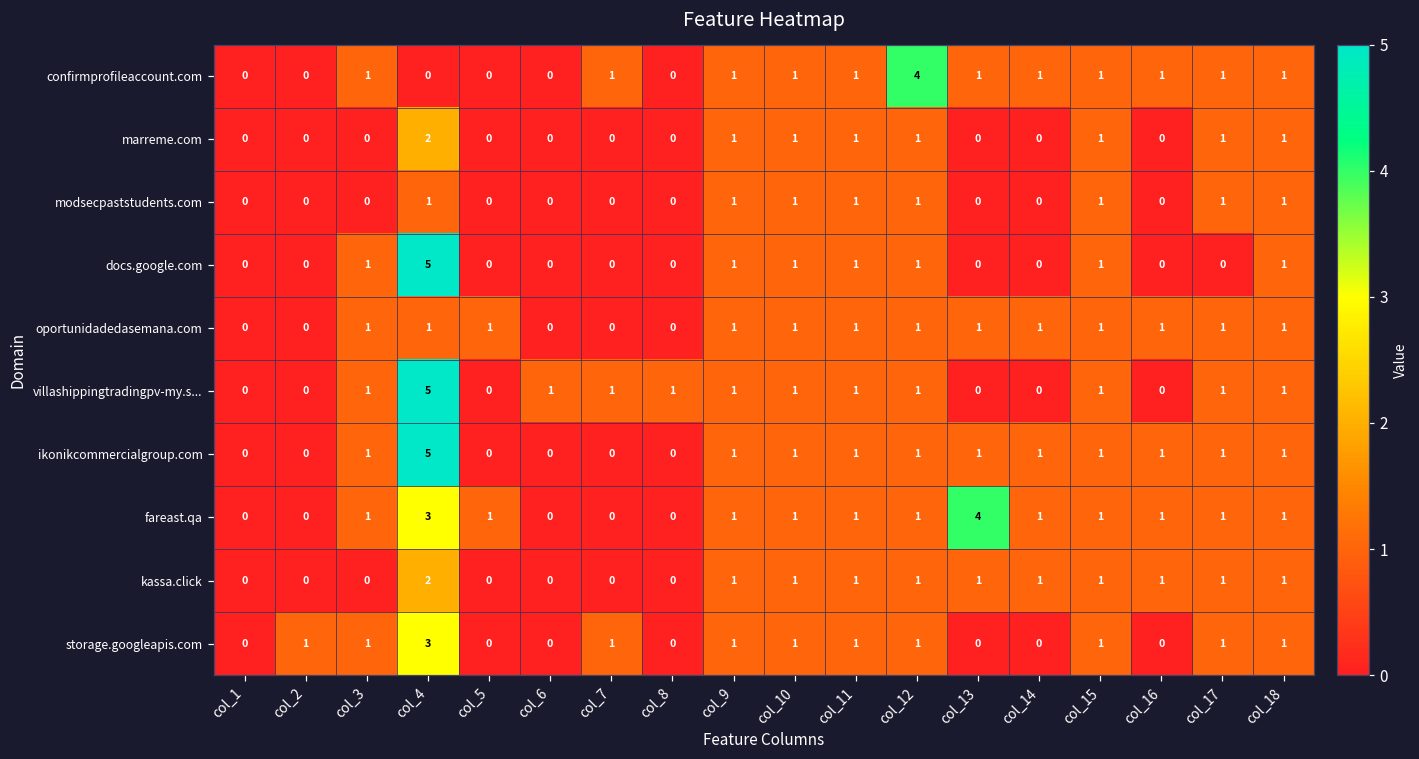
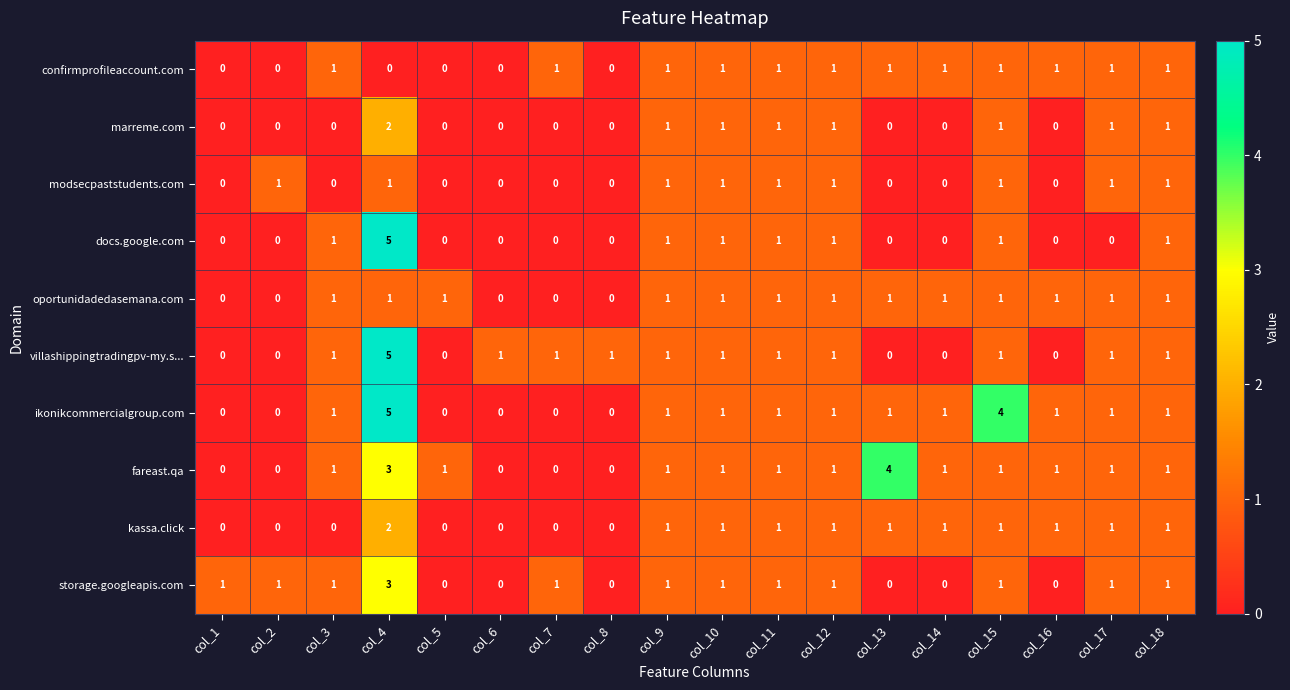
  {
    "confirmprofileaccount.com": {
      "col_1": 0,
      "col_2": 0,
      "col_3": 1,
      "col_4": 0,
      "col_5": 0,
      "col_6": 0,
      "col_7": 1,
      "col_8": 0,
      "col_9": 1,
      "col_10": 1,
      "col_11": 1,
-     "col_12": 4,
+     "col_12": 1,
      "col_13": 1,
      "col_14": 1,
      "col_15": 1,
      "col_16": 1,
      "col_17": 1,
      "col_18": 1
    },
    "marreme.com": {
      "col_1": 0,
      "col_2": 0,
      "col_3": 0,
      "col_4": 2,
      "col_5": 0,
      "col_6": 0,
      "col_7": 0,
      "col_8": 0,
      "col_9": 1,
      "col_10": 1,
      "col_11": 1,
      "col_12": 1,
      "col_13": 0,
      "col_14": 0,
      "col_15": 1,
      "col_16": 0,
      "col_17": 1,
      "col_18": 1
    },
    "modsecpaststudents.com": {
      "col_1": 0,
-     "col_2": 0,
+     "col_2": 1,
      "col_3": 0,
      "col_4": 1,
      "col_5": 0,
      "col_6": 0,
      "col_7": 0,
      "col_8": 0,
      "col_9": 1,
      "col_10": 1,
      "col_11": 1,
      "col_12": 1,
      "col_13": 0,
      "col_14": 0,
      "col_15": 1,
      "col_16": 0,
      "col_17": 1,
      "col_18": 1
    },
    "docs.google.com": {
      "col_1": 0,
      "col_2": 0,
      "col_3": 1,
      "col_4": 5,
      "col_5": 0,
      "col_6": 0,
      "col_7": 0,
      "col_8": 0,
      "col_9": 1,
      "col_10": 1,
      "col_11": 1,
      "col_12": 1,
      "col_13": 0,
      "col_14": 0,
      "col_15": 1,
      "col_16": 0,
      "col_17": 0,
      "col_18": 1
    },
    "oportunidadedasemana.com": {
      "col_1": 0,
      "col_2": 0,
      "col_3": 1,
      "col_4": 1,
      "col_5": 1,
      "col_6": 0,
      "col_7": 0,
      "col_8": 0,
      "col_9": 1,
      "col_10": 1,
      "col_11": 1,
      "col_12": 1,
      "col_13": 1,
      "col_14": 1,
      "col_15": 1,
      "col_16": 1,
      "col_17": 1,
      "col_18": 1
    },
    "villashippingtradingpv-my.s...": {
      "col_1": 0,
      "col_2": 0,
      "col_3": 1,
      "col_4": 5,
      "col_5": 0,
      "col_6": 1,
      "col_7": 1,
      "col_8": 1,
      "col_9": 1,
      "col_10": 1,
      "col_11": 1,
      "col_12": 1,
      "col_13": 0,
      "col_14": 0,
      "col_15": 1,
      "col_16": 0,
      "col_17": 1,
      "col_18": 1
    },
    "ikonikcommercialgroup.com": {
      "col_1": 0,
      "col_2": 0,
      "col_3": 1,
      "col_4": 5,
      "col_5": 0,
      "col_6": 0,
      "col_7": 0,
      "col_8": 0,
      "col_9": 1,
      "col_10": 1,
      "col_11": 1,
      "col_12": 1,
      "col_13": 1,
      "col_14": 1,
-     "col_15": 1,
+     "col_15": 4,
      "col_16": 1,
      "col_17": 1,
      "col_18": 1
    },
    "fareast.qa": {
      "col_1": 0,
      "col_2": 0,
      "col_3": 1,
      "col_4": 3,
      "col_5": 1,
      "col_6": 0,
      "col_7": 0,
      "col_8": 0,
      "col_9": 1,
      "col_10": 1,
      "col_11": 1,
      "col_12": 1,
      "col_13": 4,
      "col_14": 1,
      "col_15": 1,
      "col_16": 1,
      "col_17": 1,
      "col_18": 1
    },
    "kassa.click": {
      "col_1": 0,
      "col_2": 0,
      "col_3": 0,
      "col_4": 2,
      "col_5": 0,
      "col_6": 0,
      "col_7": 0,
      "col_8": 0,
      "col_9": 1,
      "col_10": 1,
      "col_11": 1,
      "col_12": 1,
      "col_13": 1,
      "col_14": 1,
      "col_15": 1,
      "col_16": 1,
      "col_17": 1,
      "col_18": 1
    },
    "storage.googleapis.com": {
-     "col_1": 0,
+     "col_1": 1,
      "col_2": 1,
      "col_3": 1,
      "col_4": 3,
      "col_5": 0,
      "col_6": 0,
      "col_7": 1,
      "col_8": 0,
      "col_9": 1,
      "col_10": 1,
      "col_11": 1,
      "col_12": 1,
      "col_13": 0,
      "col_14": 0,
      "col_15": 1,
      "col_16": 0,
      "col_17": 1,
      "col_18": 1
    }
  }
